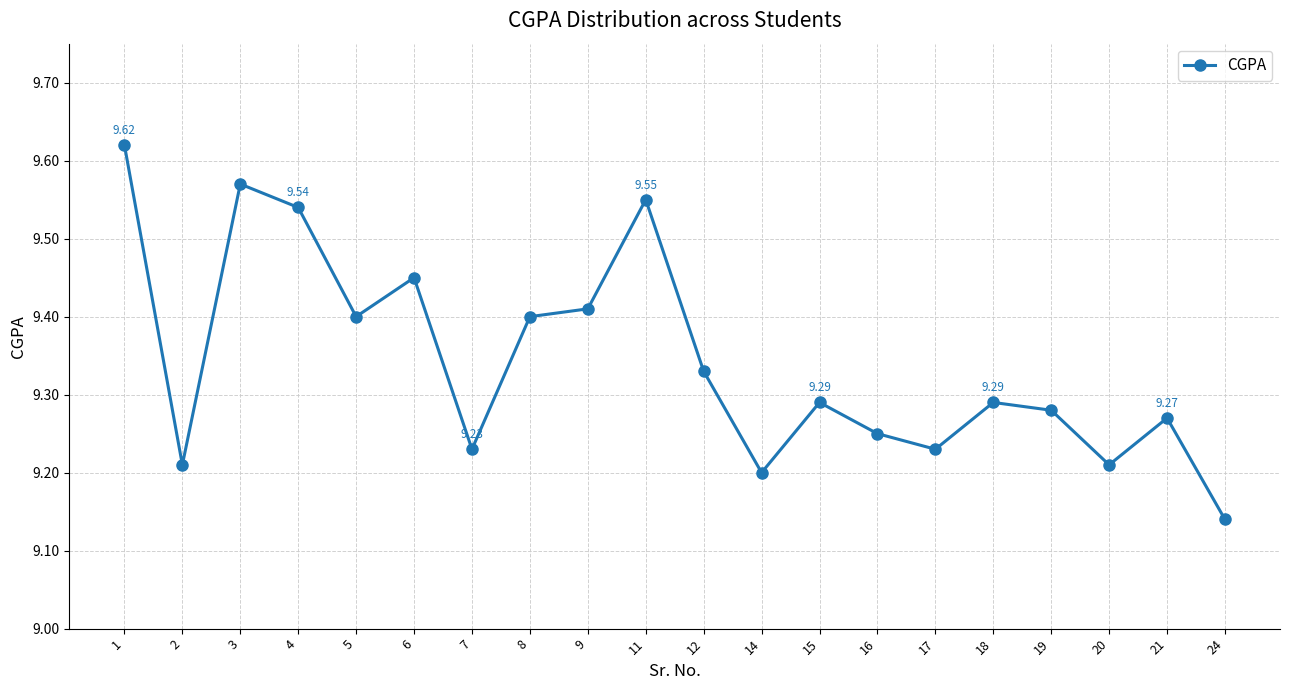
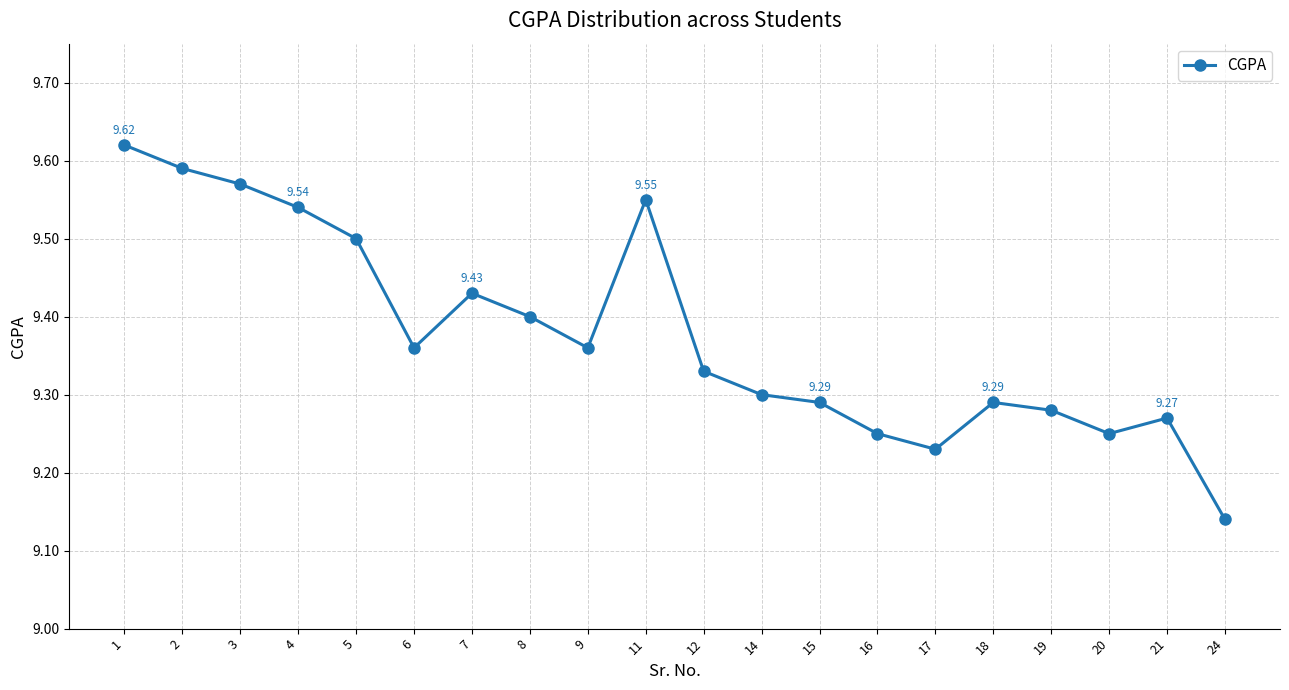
  {
    "1": 9.62,
-   "2": 9.21,
+   "2": 9.59,
    "4": 9.54,
-   "5": 9.4,
-   "6": 9.45,
-   "7": 9.23,
-   "9": 9.41,
+   "5": 9.5,
+   "6": 9.36,
+   "7": 9.43,
+   "9": 9.36,
    "11": 9.55,
-   "14": 9.2,
+   "14": 9.3,
    "15": 9.29,
    "18": 9.29,
-   "20": 9.21,
+   "20": 9.25,
    "21": 9.27
  }
